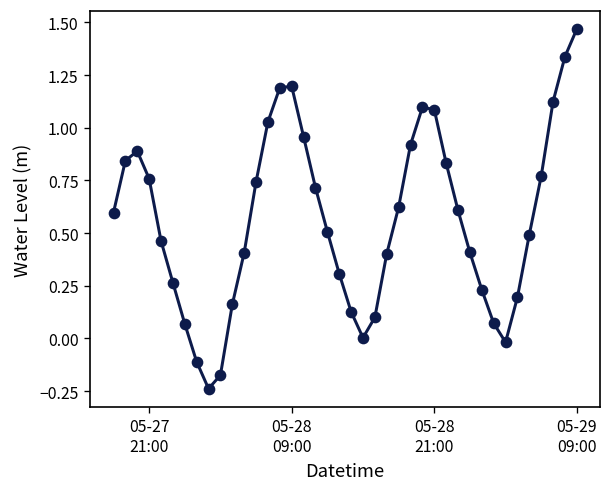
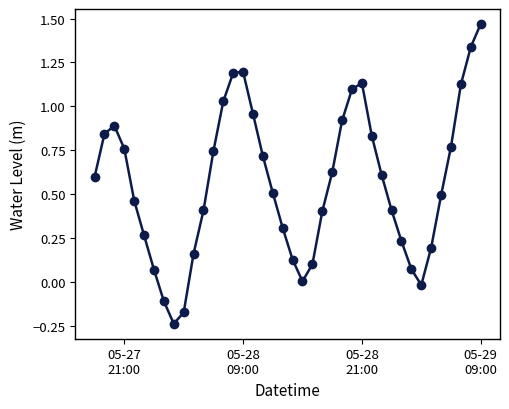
  {
    "05-27 21:00": 0.76,
    "05-28 09:00": 1.20,
-   "05-28 21:00": 1.09,
+   "05-28 21:00": 1.13,
    "05-29 09:00": 1.47
  }
